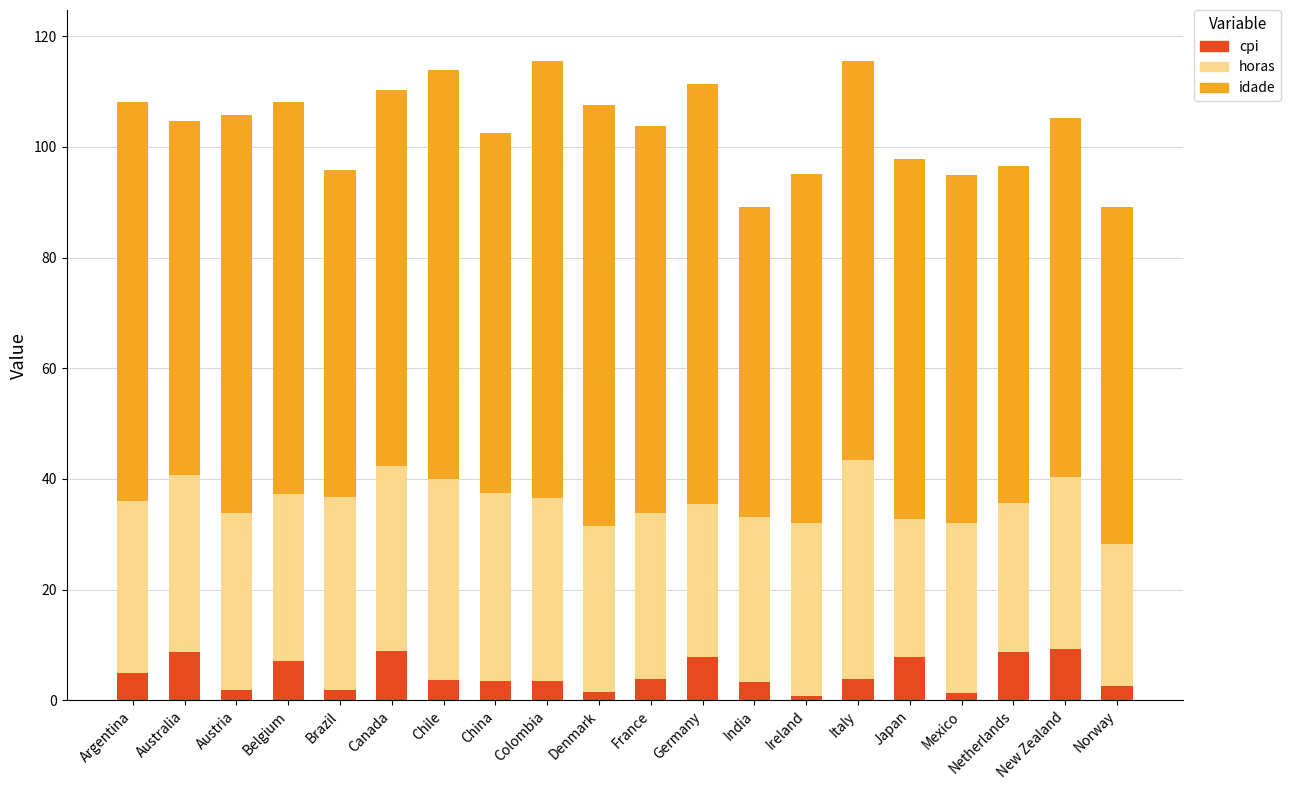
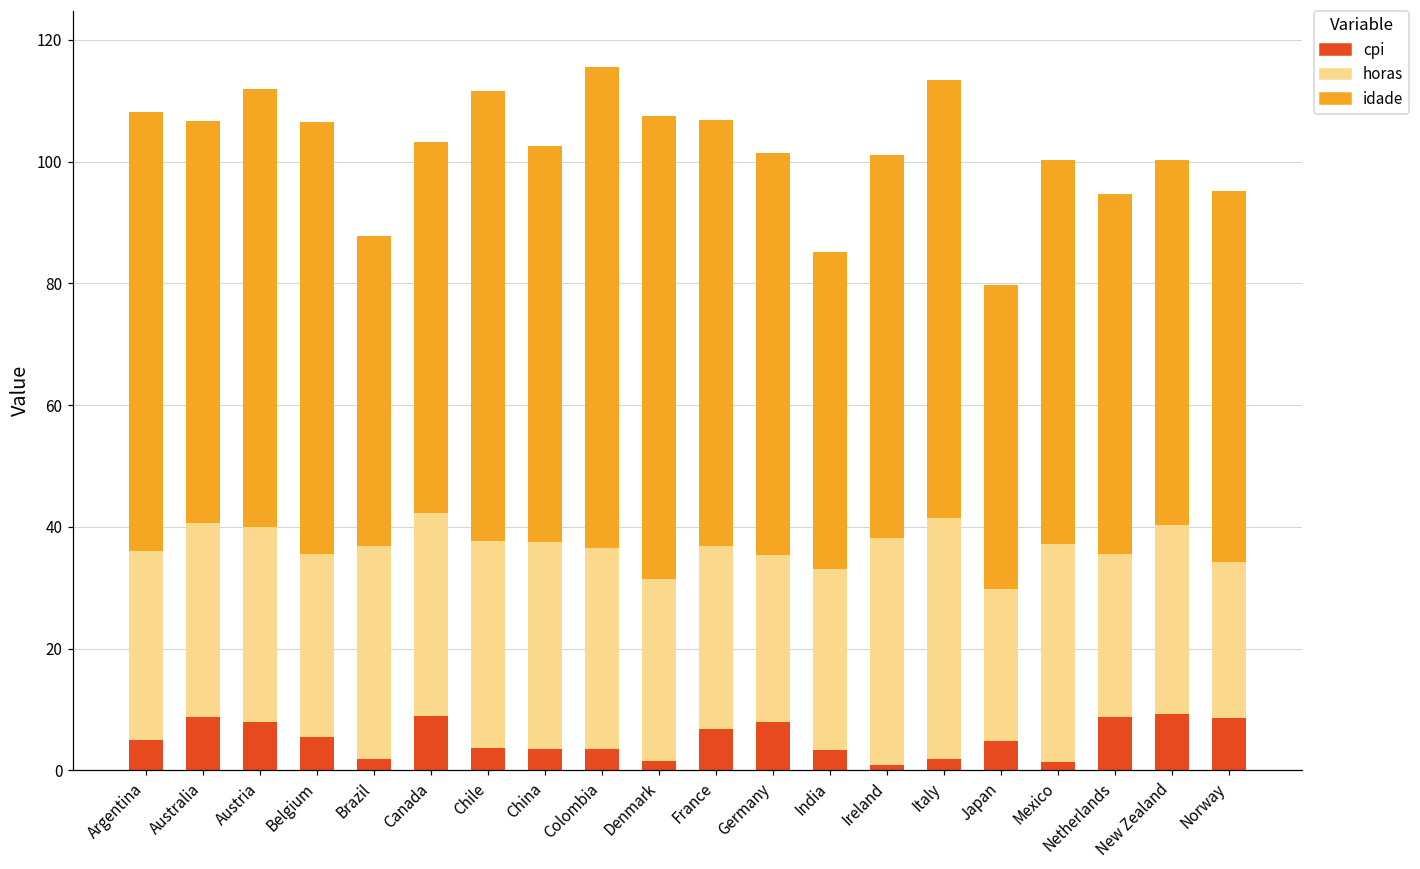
  {
    "cpi": {
      "Argentina": 5,
      "Australia": 9,
-     "Austria": 2,
-     "Belgium": 7,
+     "Austria": 8,
+     "Belgium": 5,
      "Brazil": 2,
      "Canada": 9,
      "Chile": 4,
      "China": 4,
      "Colombia": 4,
      "Denmark": 2,
-     "France": 4,
+     "France": 7,
      "Germany": 8,
      "India": 3,
      "Ireland": 1,
-     "Italy": 4,
-     "Japan": 8,
+     "Italy": 2,
+     "Japan": 5,
      "Mexico": 1,
      "Netherlands": 9,
      "New Zealand": 9,
-     "Norway": 3
+     "Norway": 9
    },
    "horas": {
      "Argentina": 31,
      "Australia": 32,
      "Austria": 32,
      "Belgium": 30,
      "Brazil": 35,
      "Canada": 33,
-     "Chile": 36,
+     "Chile": 34,
      "China": 34,
      "Colombia": 33,
      "Denmark": 30,
      "France": 30,
      "Germany": 28,
      "India": 30,
-     "Ireland": 31,
+     "Ireland": 37,
      "Italy": 40,
      "Japan": 25,
-     "Mexico": 31,
+     "Mexico": 36,
      "Netherlands": 27,
      "New Zealand": 31,
      "Norway": 26
    },
    "idade": {
      "Argentina": 72,
-     "Australia": 64,
+     "Australia": 66,
      "Austria": 72,
      "Belgium": 71,
-     "Brazil": 59,
-     "Canada": 68,
+     "Brazil": 51,
+     "Canada": 61,
      "Chile": 74,
      "China": 65,
      "Colombia": 79,
      "Denmark": 76,
      "France": 70,
-     "Germany": 76,
-     "India": 56,
+     "Germany": 66,
+     "India": 52,
      "Ireland": 63,
      "Italy": 72,
-     "Japan": 65,
+     "Japan": 50,
      "Mexico": 63,
-     "Netherlands": 61,
-     "New Zealand": 65,
+     "Netherlands": 59,
+     "New Zealand": 60,
      "Norway": 61
    }
  }
